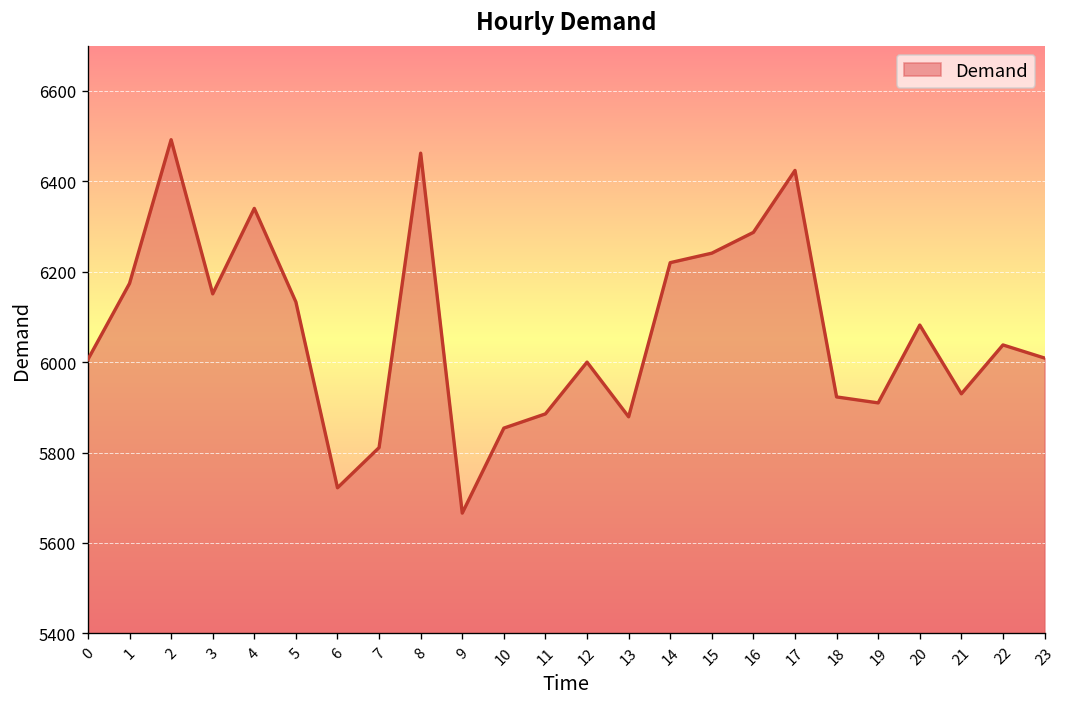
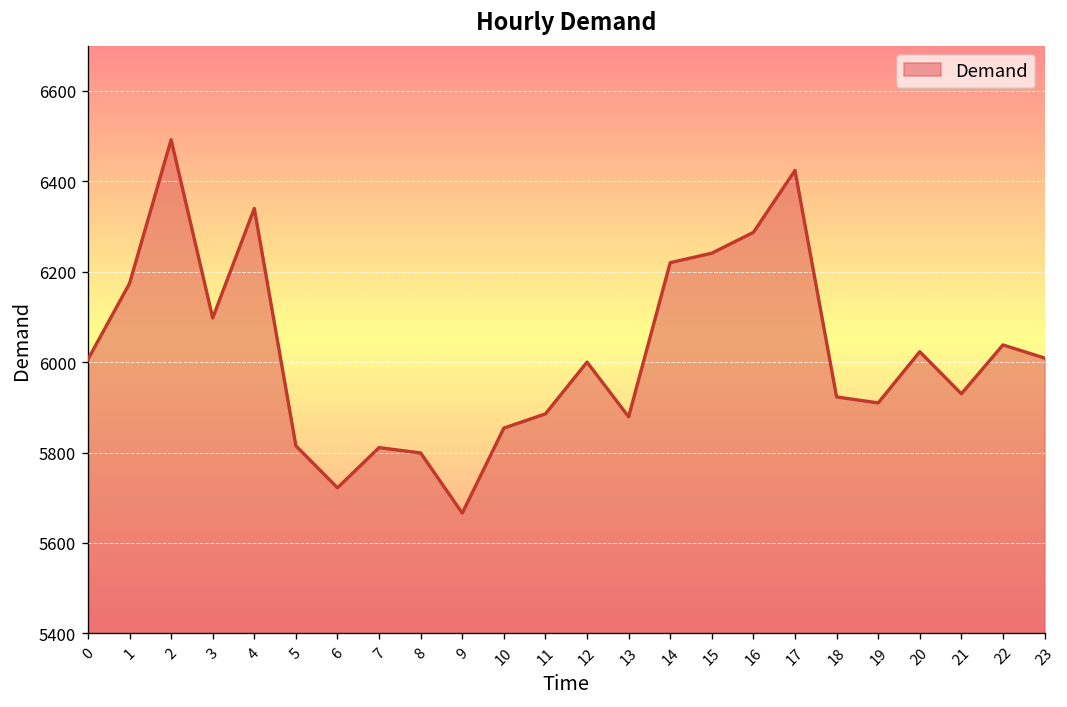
  {
    "0": 6010,
    "1": 6170,
    "2": 6490,
-   "3": 6150,
+   "3": 6100,
    "4": 6340,
-   "5": 6130,
+   "5": 5810,
    "6": 5720,
    "7": 5810,
-   "8": 6460,
+   "8": 5800,
    "9": 5670,
    "10": 5850,
    "11": 5890,
    "12": 6000,
    "13": 5880,
    "14": 6220,
    "15": 6240,
    "16": 6290,
    "17": 6420,
    "18": 5920,
    "19": 5910,
-   "20": 6080,
+   "20": 6020,
    "21": 5930,
    "22": 6040,
    "23": 6010
  }
